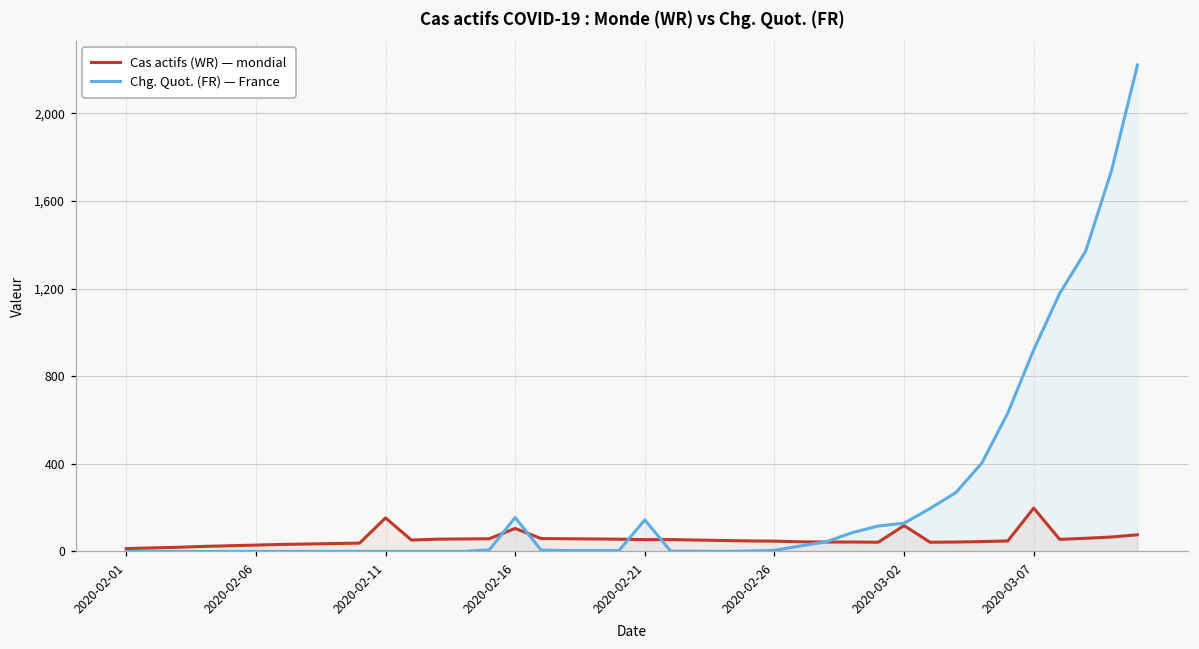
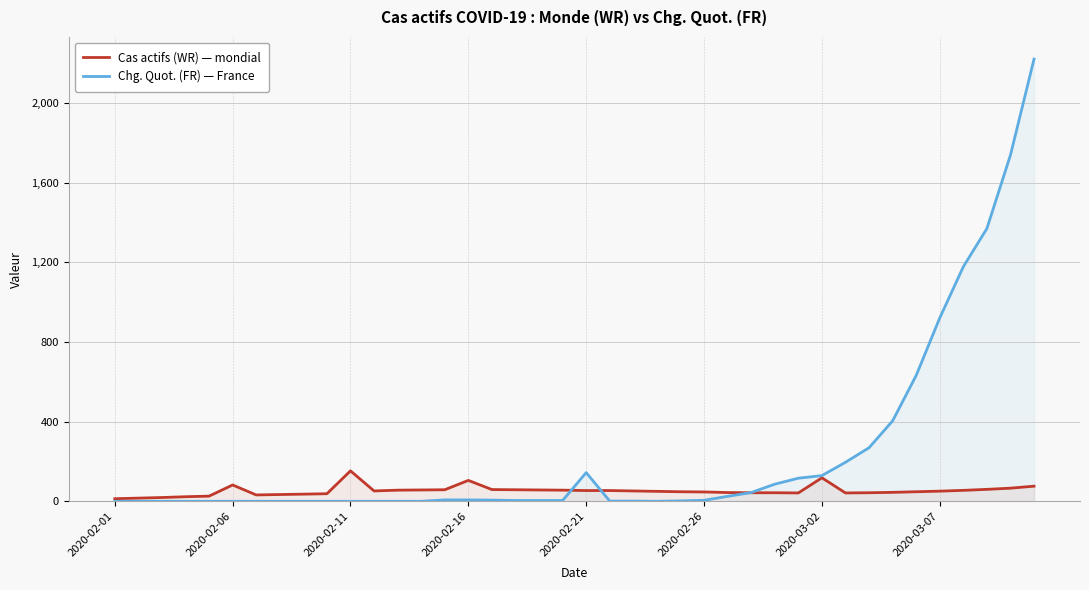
  {
    "Cas actifs (WR) — mondial": {
      "2020-02-01": 10,
-     "2020-02-06": 30,
+     "2020-02-06": 80,
      "2020-02-11": 150,
      "2020-02-16": 110,
      "2020-02-21": 50,
      "2020-02-26": 50,
-     "2020-03-07": 200
+     "2020-03-07": 50
    },
    "Chg. Quot. (FR) — France": {
      "2020-02-01": 0,
      "2020-02-06": 0,
      "2020-02-11": 0,
-     "2020-02-16": 160,
+     "2020-02-16": 10,
      "2020-02-21": 140,
      "2020-02-26": 10,
      "2020-03-07": 920
    }
  }
